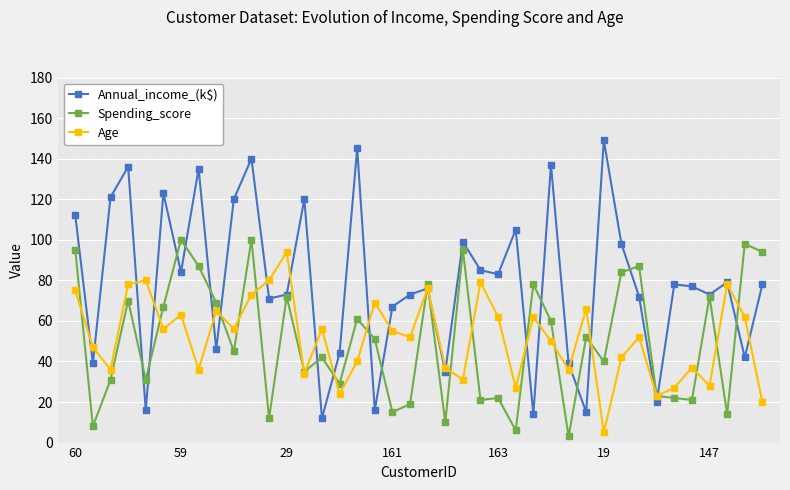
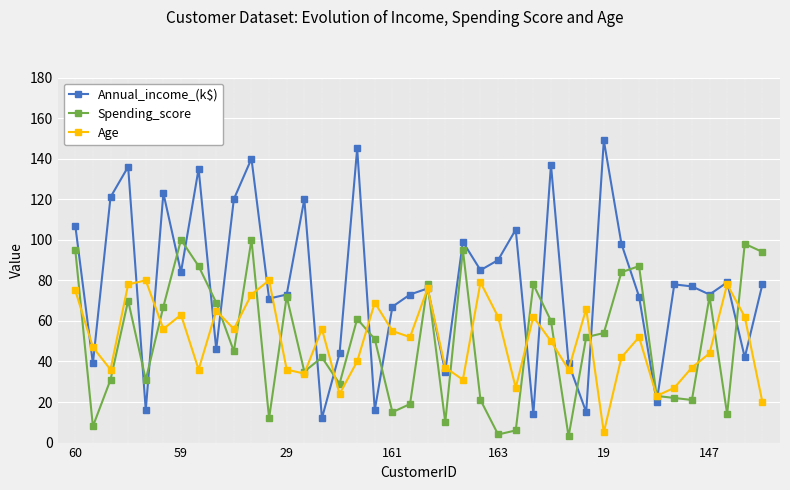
  {
    "Annual_income_(k$)": {
-     "60": 112,
+     "60": 107,
      "59": 84,
-     "163": 83,
+     "163": 90,
      "19": 149
    },
    "Spending_score": {
      "60": 95,
      "59": 100,
-     "163": 22,
-     "19": 40
+     "163": 4,
+     "19": 54
    },
    "Age": {
      "60": 75,
      "59": 63,
-     "29": 94,
+     "29": 36,
      "163": 62,
      "19": 5,
-     "147": 28
+     "147": 44
    }
  }
